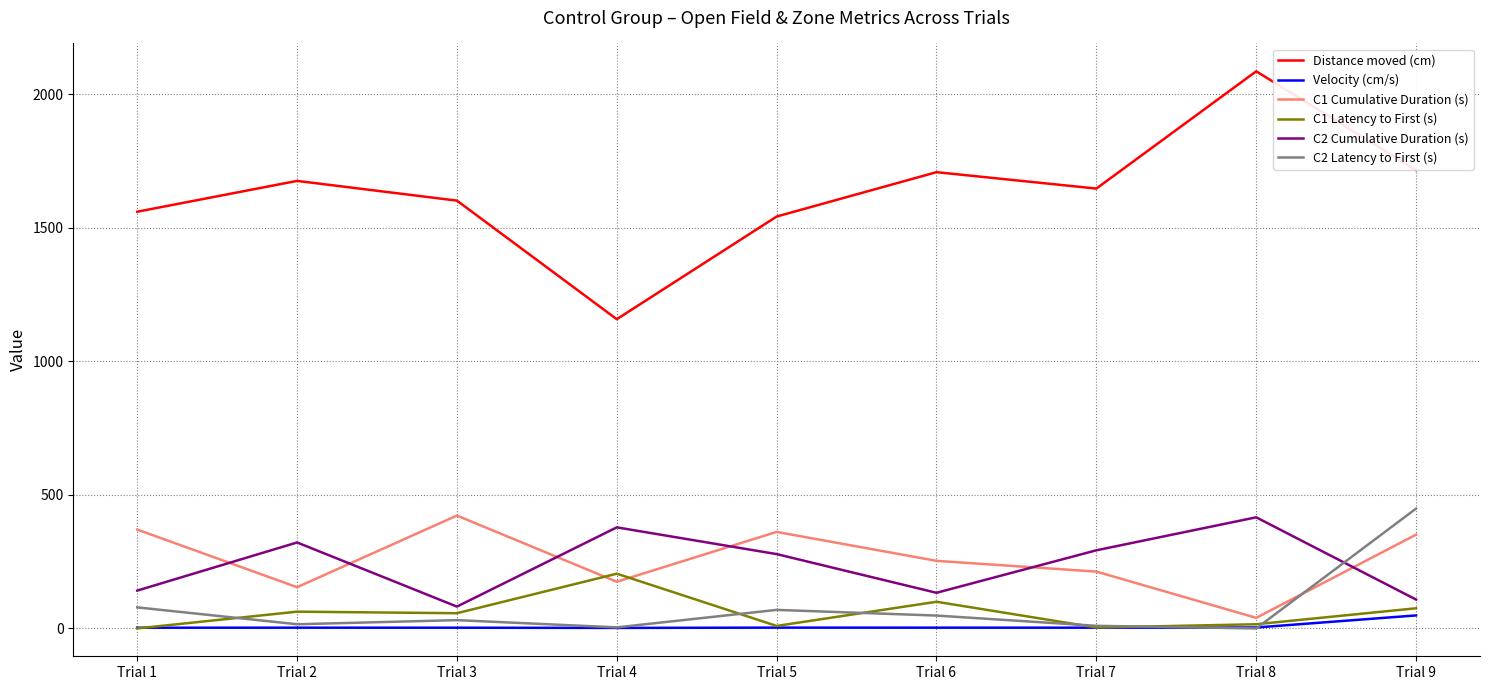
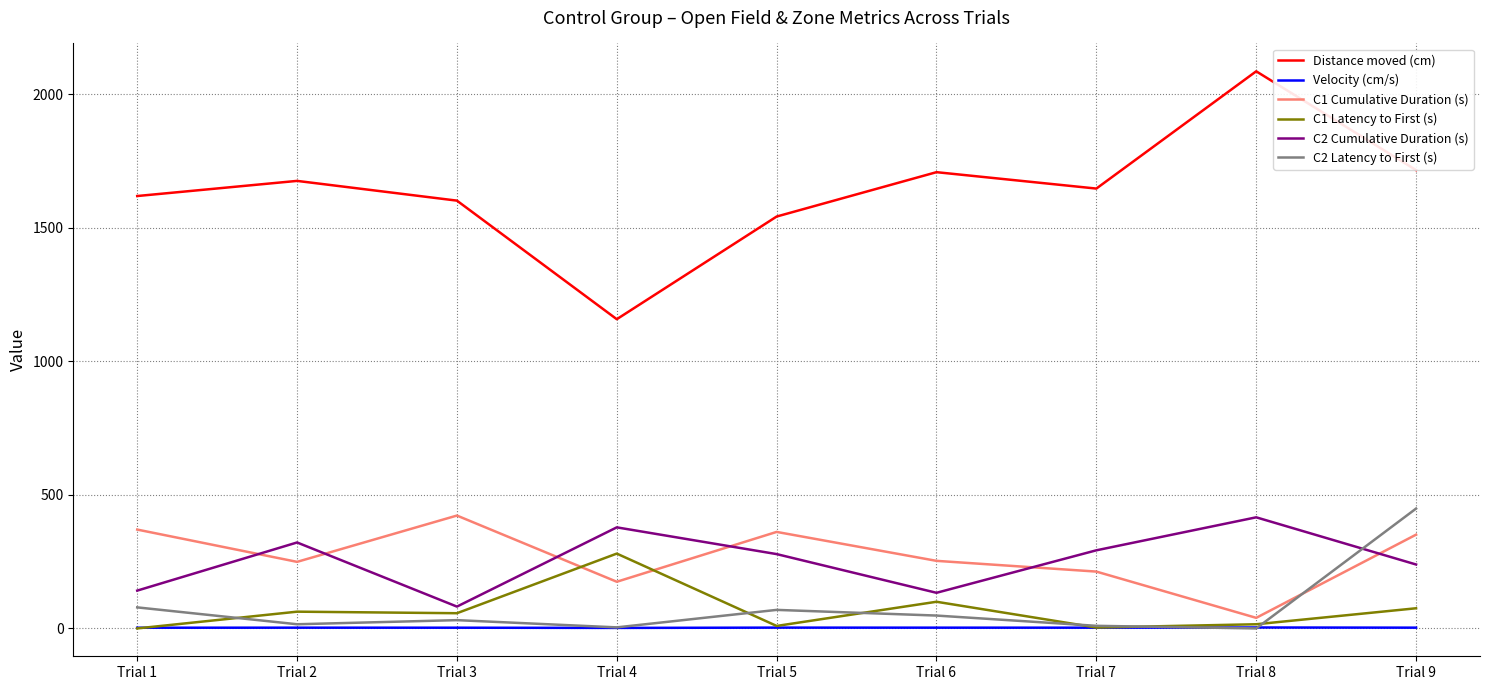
  {
    "Distance moved (cm)": {
-     "Trial 1": 1560,
+     "Trial 1": 1620,
      "Trial 2": 1680,
      "Trial 3": 1600,
      "Trial 4": 1160,
      "Trial 5": 1540,
      "Trial 6": 1710,
      "Trial 7": 1650,
      "Trial 8": 2090,
      "Trial 9": 1720
    },
    "Velocity (cm/s)": {
      "Trial 2": 0,
      "Trial 3": 0,
      "Trial 6": 0,
-     "Trial 9": 50
+     "Trial 9": 0
    },
    "C1 Cumulative Duration (s)": {
      "Trial 1": 370,
-     "Trial 2": 150,
+     "Trial 2": 250,
      "Trial 3": 420,
      "Trial 4": 170,
      "Trial 5": 360,
      "Trial 6": 250,
      "Trial 7": 210,
      "Trial 8": 40,
      "Trial 9": 350
    },
    "C1 Latency to First (s)": {
      "Trial 2": 60,
      "Trial 3": 60,
-     "Trial 4": 200,
+     "Trial 4": 280,
      "Trial 6": 100,
      "Trial 8": 20,
      "Trial 9": 80
    },
    "C2 Cumulative Duration (s)": {
      "Trial 1": 140,
      "Trial 2": 320,
      "Trial 3": 80,
      "Trial 4": 380,
      "Trial 5": 280,
      "Trial 6": 130,
      "Trial 7": 290,
      "Trial 8": 420,
-     "Trial 9": 110
+     "Trial 9": 240
    },
    "C2 Latency to First (s)": {
      "Trial 1": 80,
      "Trial 2": 20,
      "Trial 3": 30,
      "Trial 5": 70,
      "Trial 6": 50,
      "Trial 9": 450
    }
  }
